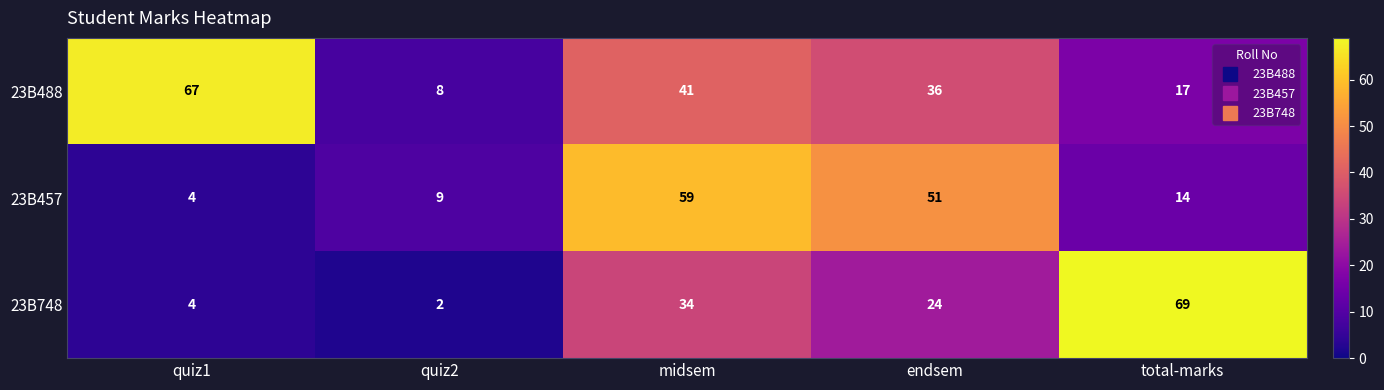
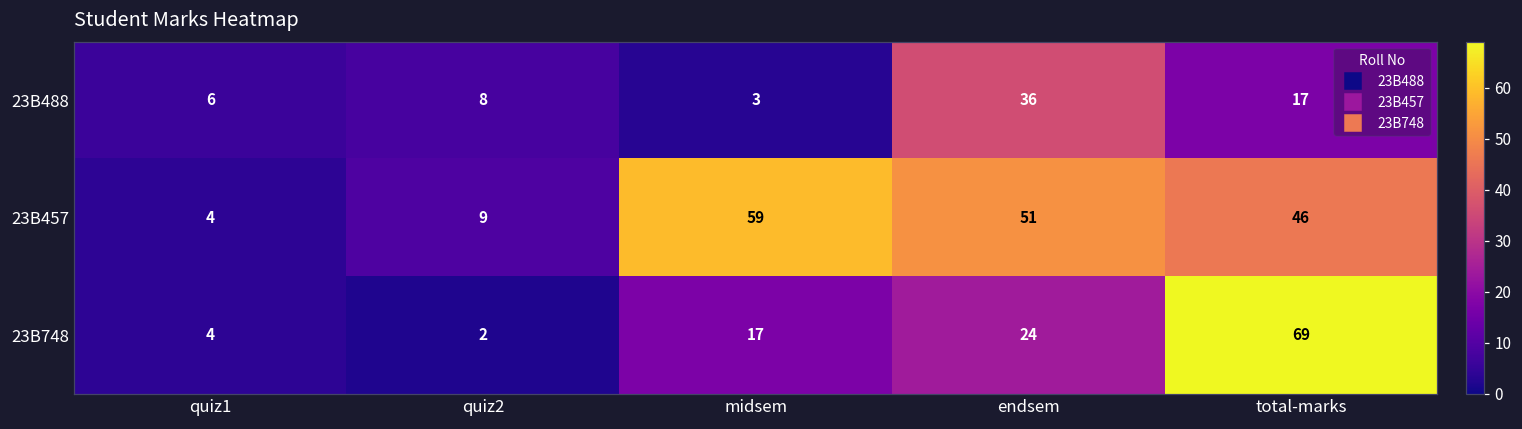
  {
    "23B488": {
-     "quiz1": 67,
+     "quiz1": 6,
      "quiz2": 8,
-     "midsem": 41,
+     "midsem": 3,
      "endsem": 36,
      "total-marks": 17
    },
    "23B457": {
      "quiz1": 4,
      "quiz2": 9,
      "midsem": 59,
      "endsem": 51,
-     "total-marks": 14
+     "total-marks": 46
    },
    "23B748": {
      "quiz1": 4,
      "quiz2": 2,
-     "midsem": 34,
+     "midsem": 17,
      "endsem": 24,
      "total-marks": 69
    }
  }
